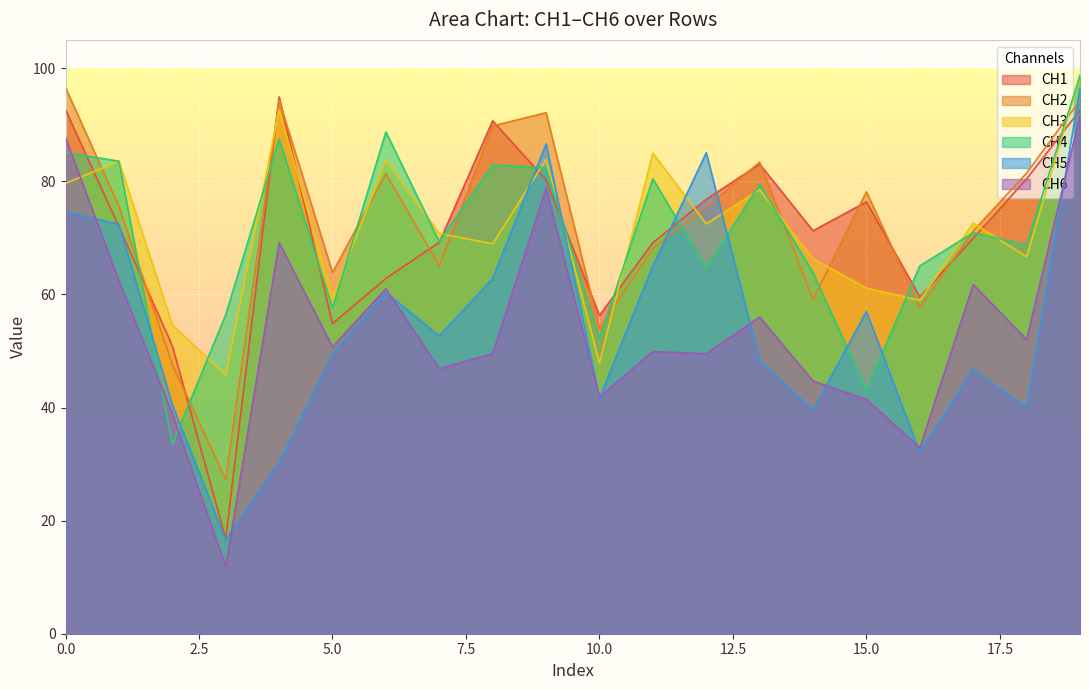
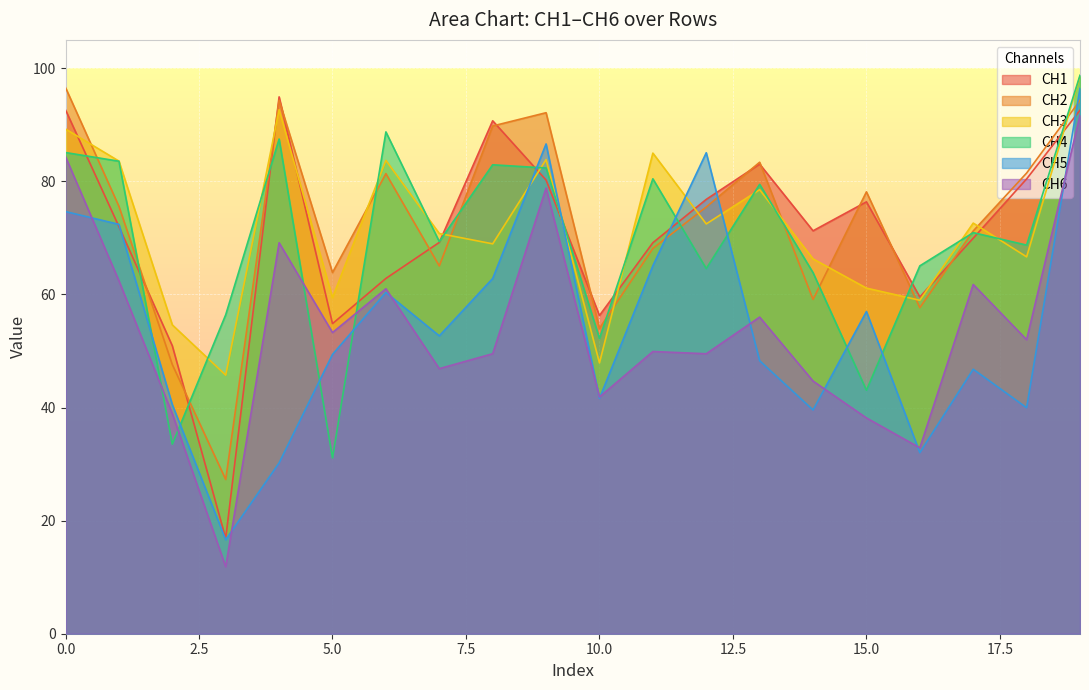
  {
    "CH3": {
-     "0.0": 80,
+     "0.0": 89,
      "5.0": 59,
      "10.0": 48,
      "15.0": 61
    },
    "CH4": {
      "0.0": 85,
-     "5.0": 58,
+     "5.0": 31,
      "10.0": 52,
      "15.0": 43
    },
    "CH5": {
      "0.0": 75,
      "5.0": 49,
      "15.0": 57
    },
    "CH6": {
-     "0.0": 88,
-     "5.0": 51,
-     "15.0": 41
+     "0.0": 84,
+     "5.0": 53,
+     "15.0": 38
    }
  }
